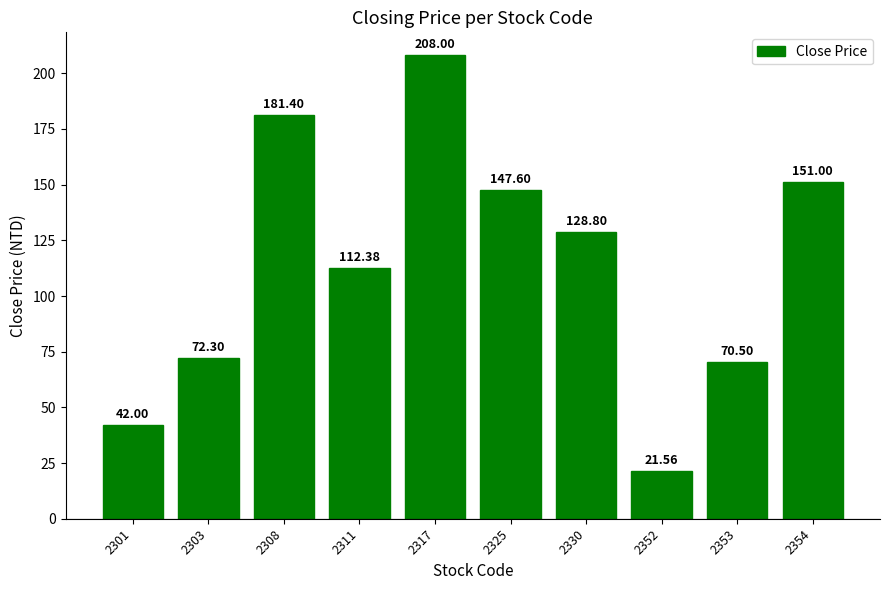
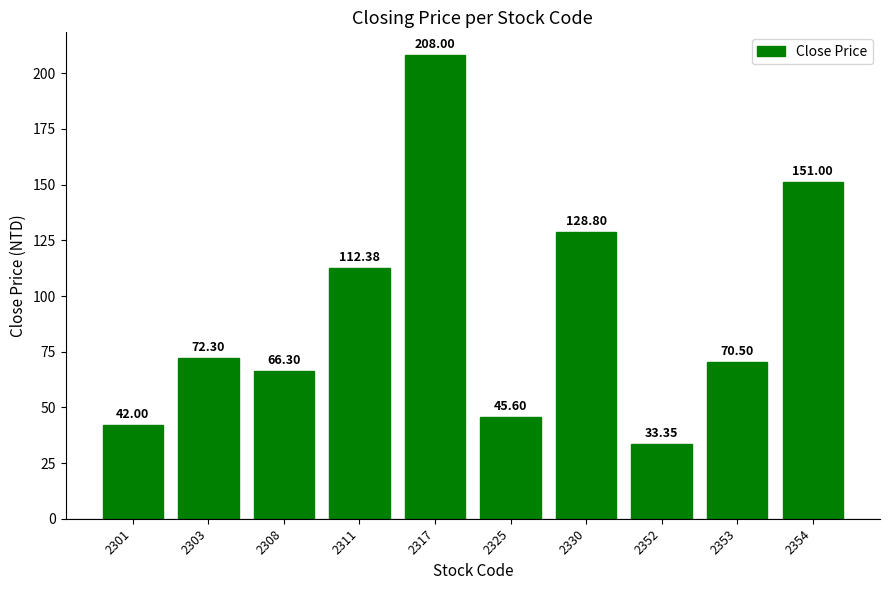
  {
    "2301": 42.00,
    "2303": 72.30,
-   "2308": 181.40,
+   "2308": 66.30,
    "2311": 112.38,
    "2317": 208.00,
-   "2325": 147.60,
+   "2325": 45.60,
    "2330": 128.80,
-   "2352": 21.56,
+   "2352": 33.35,
    "2353": 70.50,
    "2354": 151.00
  }
